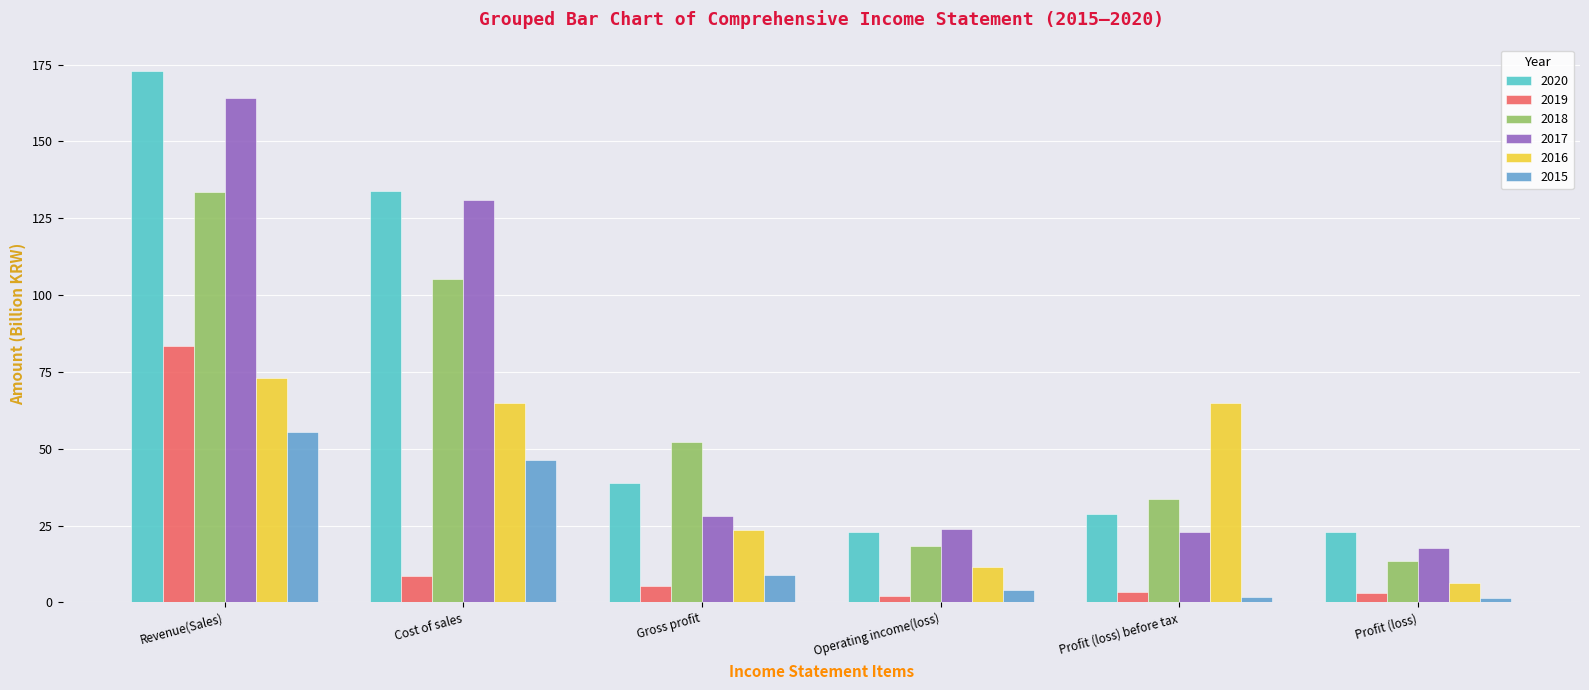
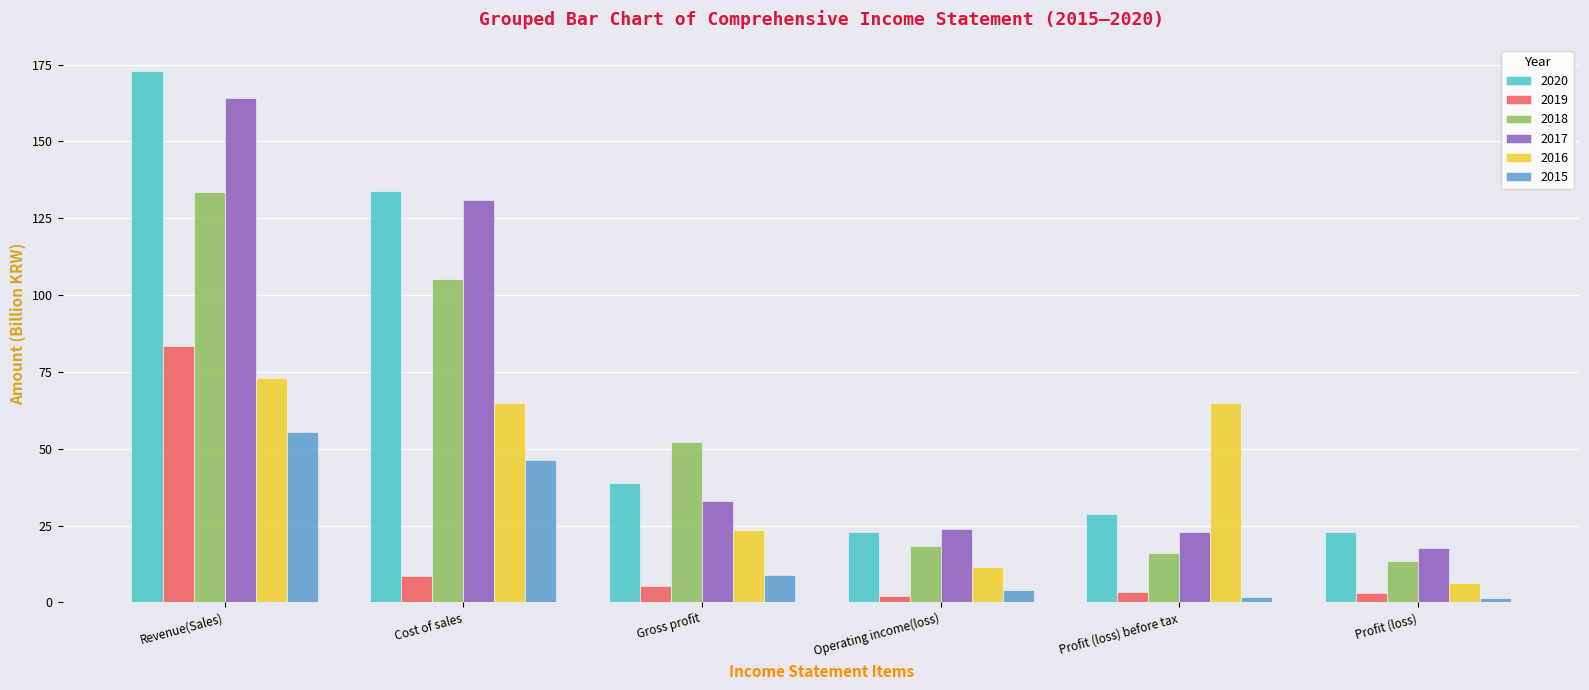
  {
    "2019": {
      "Revenue(Sales)": 83,
      "Cost of sales": 9,
      "Gross profit": 5,
      "Operating income(loss)": 2,
      "Profit (loss) before tax": 3,
      "Profit (loss)": 3
    },
    "2018": {
      "Revenue(Sales)": 133,
      "Cost of sales": 105,
      "Gross profit": 52,
      "Operating income(loss)": 18,
-     "Profit (loss) before tax": 34,
+     "Profit (loss) before tax": 16,
      "Profit (loss)": 13
    },
    "2017": {
      "Revenue(Sales)": 164,
      "Cost of sales": 131,
-     "Gross profit": 28,
+     "Gross profit": 33,
      "Operating income(loss)": 24,
      "Profit (loss) before tax": 23,
      "Profit (loss)": 18
    },
    "2016": {
      "Revenue(Sales)": 73,
      "Cost of sales": 65,
      "Gross profit": 24,
      "Operating income(loss)": 11,
      "Profit (loss) before tax": 65,
      "Profit (loss)": 6
    }
  }
